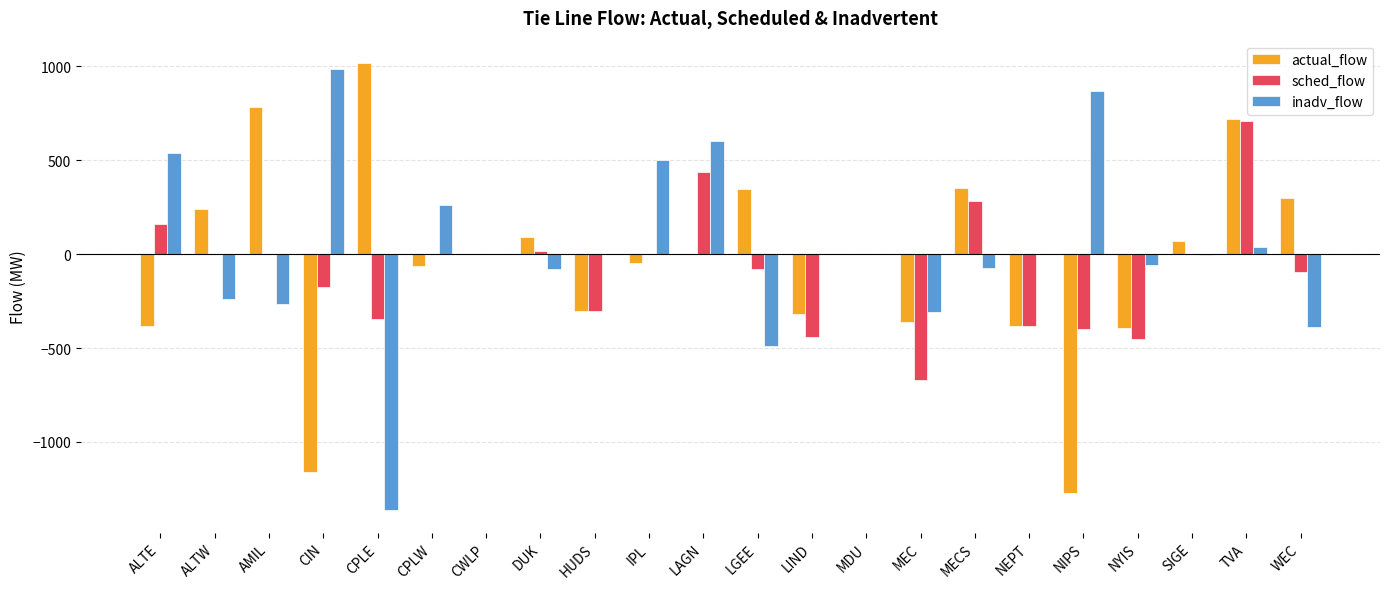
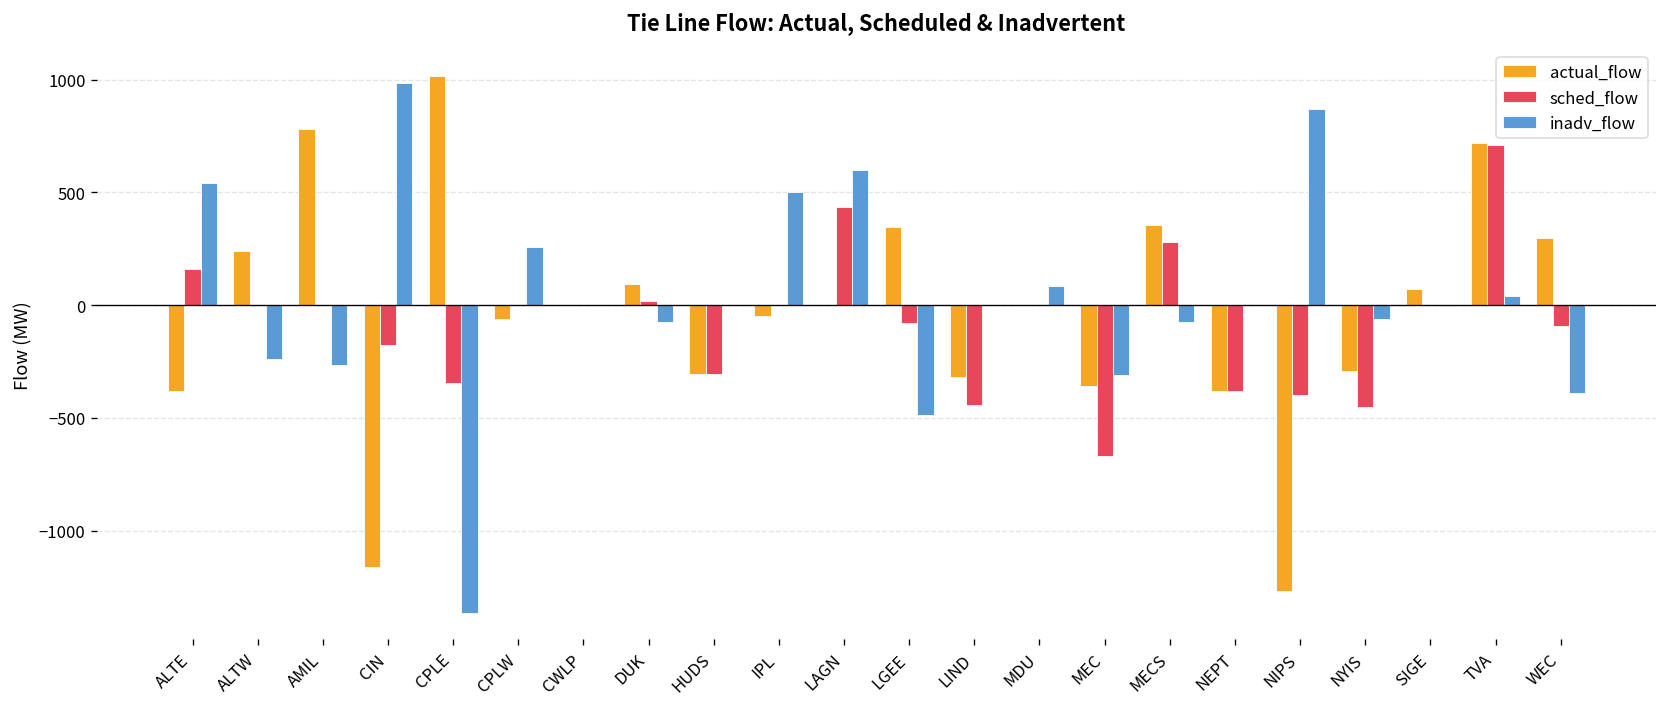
  {
    "actual_flow": {
      "ALTE": -380,
      "ALTW": 240,
      "AMIL": 780,
      "CIN": -1160,
      "CPLE": 1020,
      "CPLW": -60,
      "DUK": 90,
      "HUDS": -300,
      "IPL": -50,
      "LAGN": 0,
      "LGEE": 350,
      "LIND": -320,
      "MDU": 0,
      "MEC": -360,
      "MECS": 350,
      "NEPT": -380,
      "NIPS": -1270,
-     "NYIS": -390,
+     "NYIS": -290,
      "SIGE": 70,
      "TVA": 720,
      "WEC": 300
    },
    "sched_flow": {
      "ALTE": 160,
      "ALTW": 0,
      "AMIL": 0,
      "CIN": -180,
      "CPLE": -350,
      "CPLW": 0,
      "CWLP": 0,
      "DUK": 20,
      "HUDS": -300,
      "IPL": 0,
      "LAGN": 440,
      "LGEE": -80,
      "LIND": -440,
      "MEC": -670,
      "MECS": 280,
      "NEPT": -380,
      "NIPS": -400,
      "NYIS": -450,
      "SIGE": 0,
      "TVA": 710,
      "WEC": -90
    },
    "inadv_flow": {
      "ALTE": 540,
      "ALTW": -240,
      "AMIL": -270,
      "CIN": 990,
      "CPLE": -1360,
      "CPLW": 260,
      "DUK": -80,
      "HUDS": 0,
      "IPL": 500,
      "LAGN": 600,
      "LGEE": -490,
      "LIND": 0,
-     "MDU": 0,
+     "MDU": 90,
      "MEC": -310,
      "MECS": -70,
      "NEPT": 0,
      "NIPS": 870,
      "NYIS": -60,
      "TVA": 40,
      "WEC": -390
    }
  }
